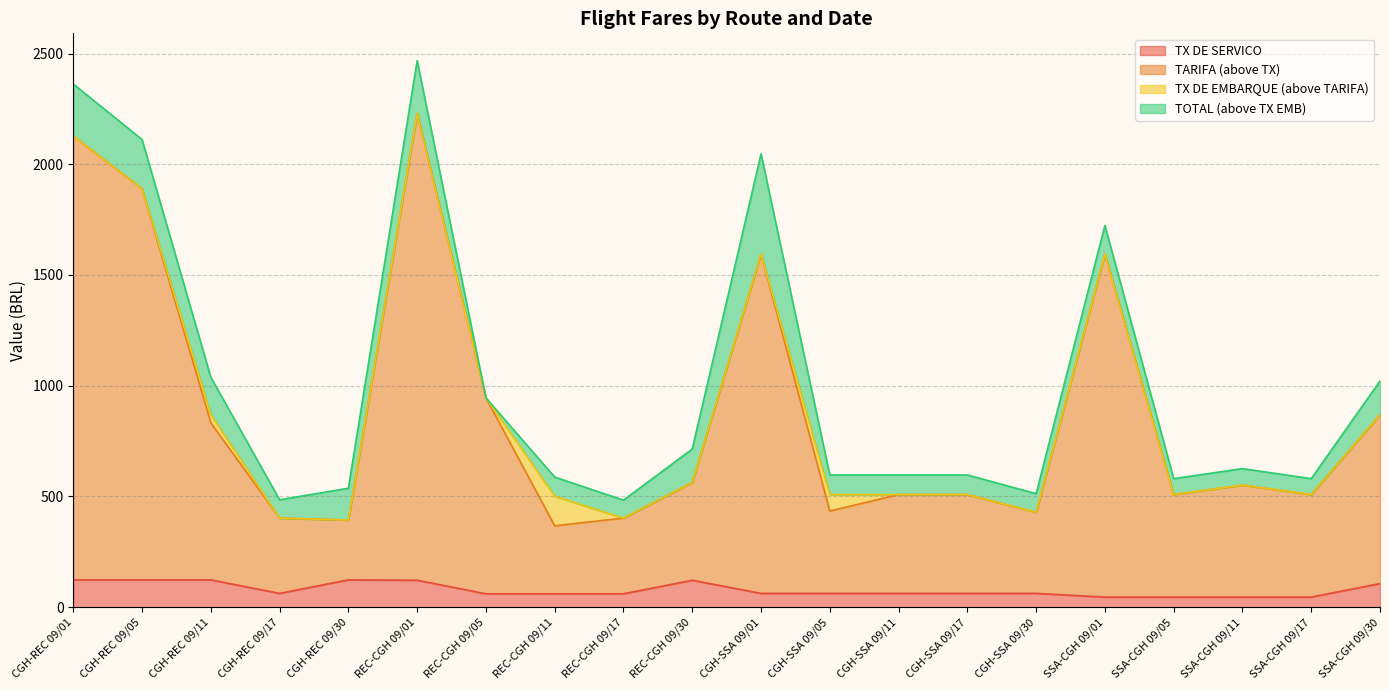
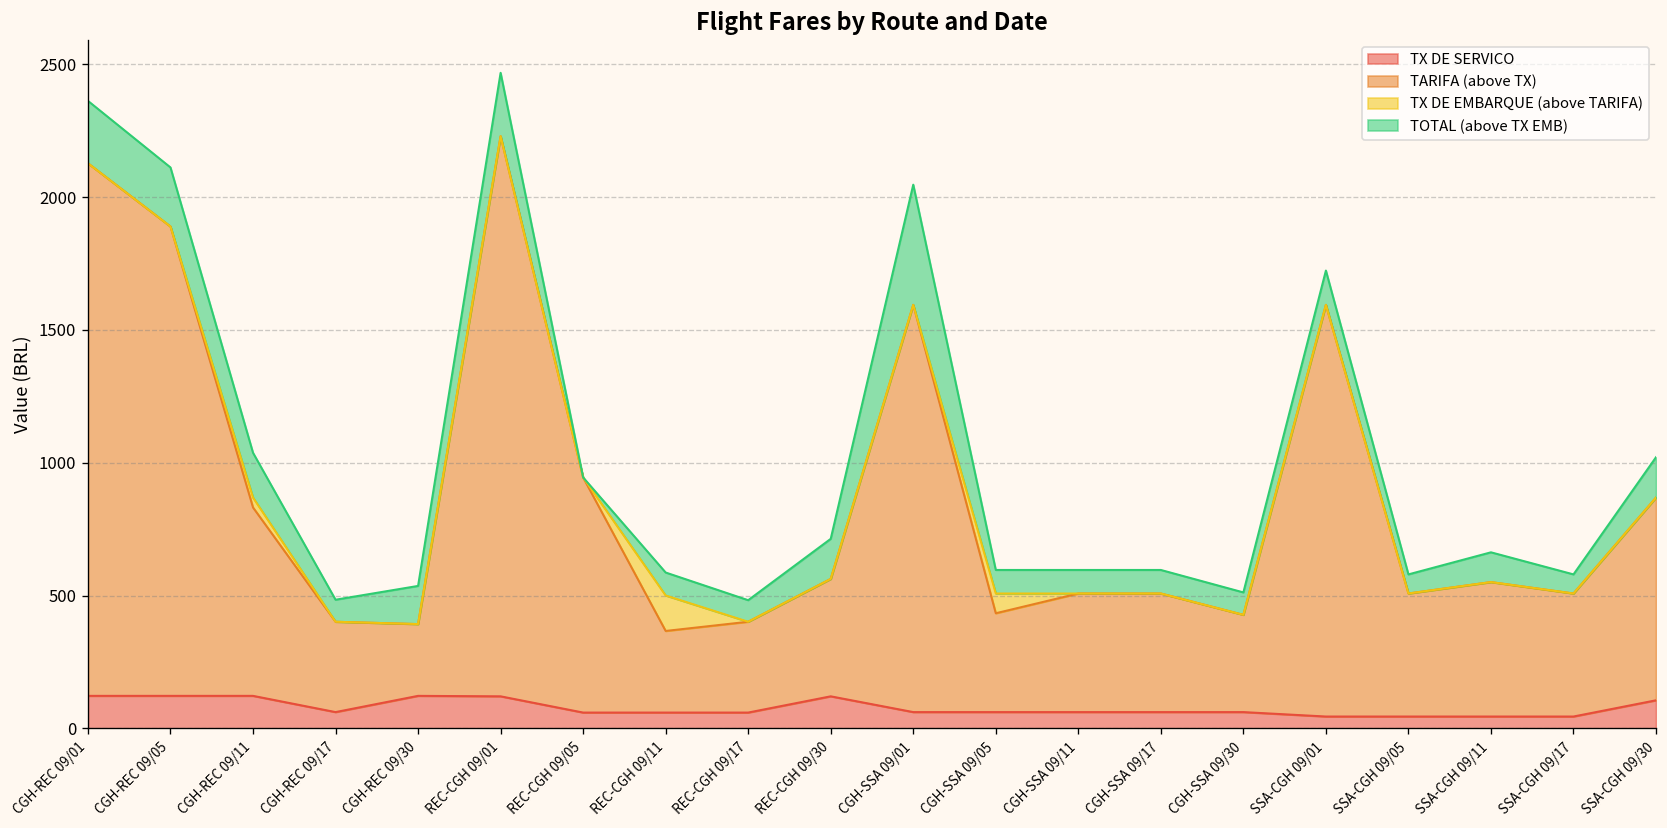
  {
    "TX DE EMBARQUE (above TARIFA)": {
      "CGH-REC 09/11": 870,
      "REC-CGH 09/11": 500,
      "CGH-SSA 09/05": 510
    },
    "TOTAL (above TX EMB)": {
      "CGH-REC 09/01": 2360,
      "CGH-REC 09/05": 2110,
      "CGH-REC 09/11": 1040,
      "CGH-REC 09/17": 480,
      "CGH-REC 09/30": 540,
      "REC-CGH 09/01": 2470,
      "REC-CGH 09/11": 590,
      "REC-CGH 09/17": 480,
      "REC-CGH 09/30": 710,
      "CGH-SSA 09/01": 2050,
      "CGH-SSA 09/05": 600,
      "CGH-SSA 09/11": 600,
      "CGH-SSA 09/17": 600,
      "CGH-SSA 09/30": 510,
      "SSA-CGH 09/01": 1720,
      "SSA-CGH 09/05": 580,
-     "SSA-CGH 09/11": 630,
+     "SSA-CGH 09/11": 660,
      "SSA-CGH 09/17": 580,
      "SSA-CGH 09/30": 1020
    }
  }
